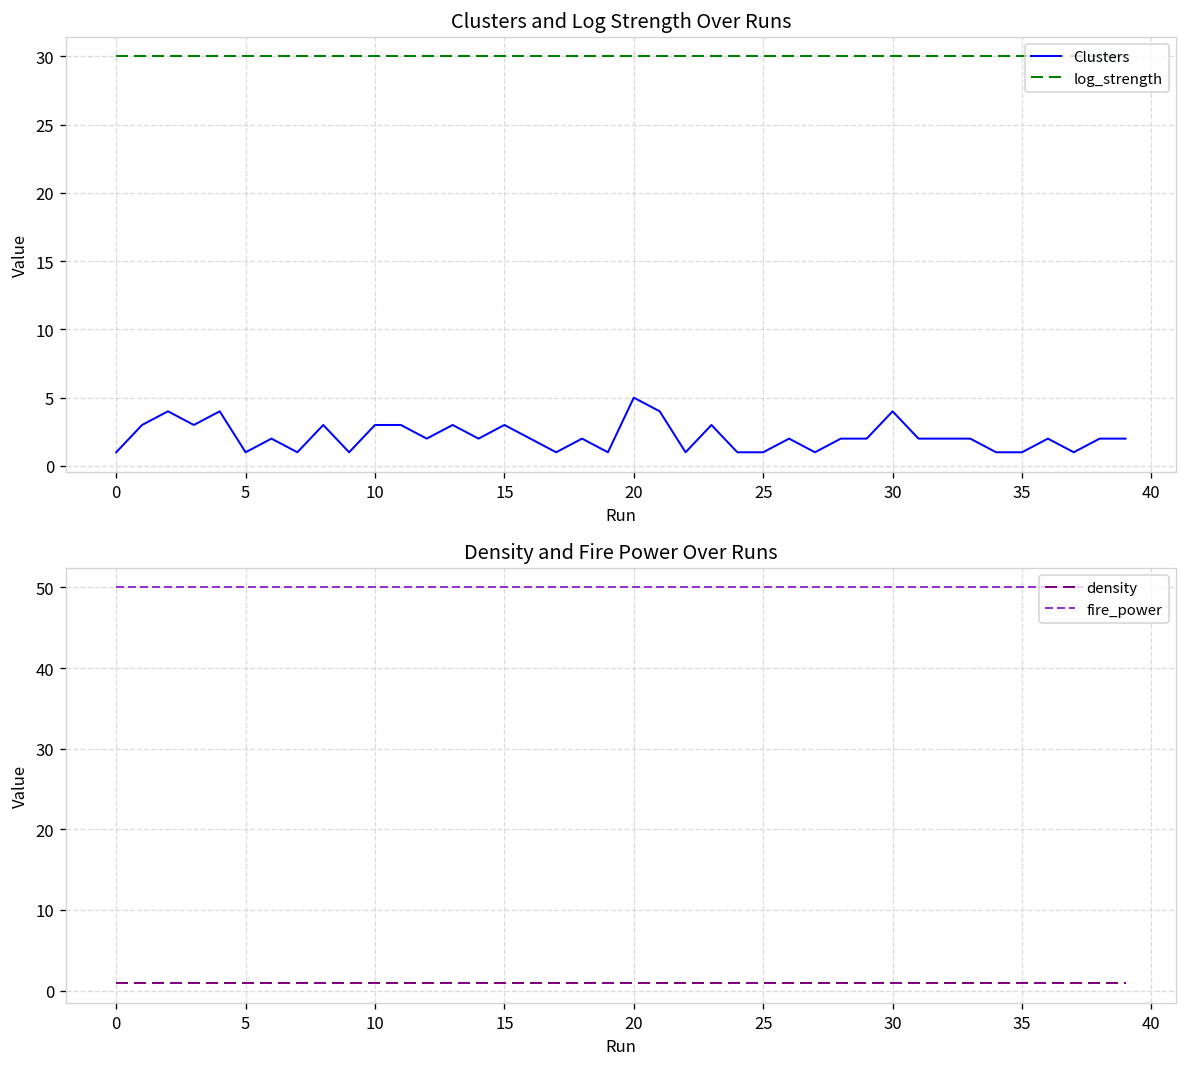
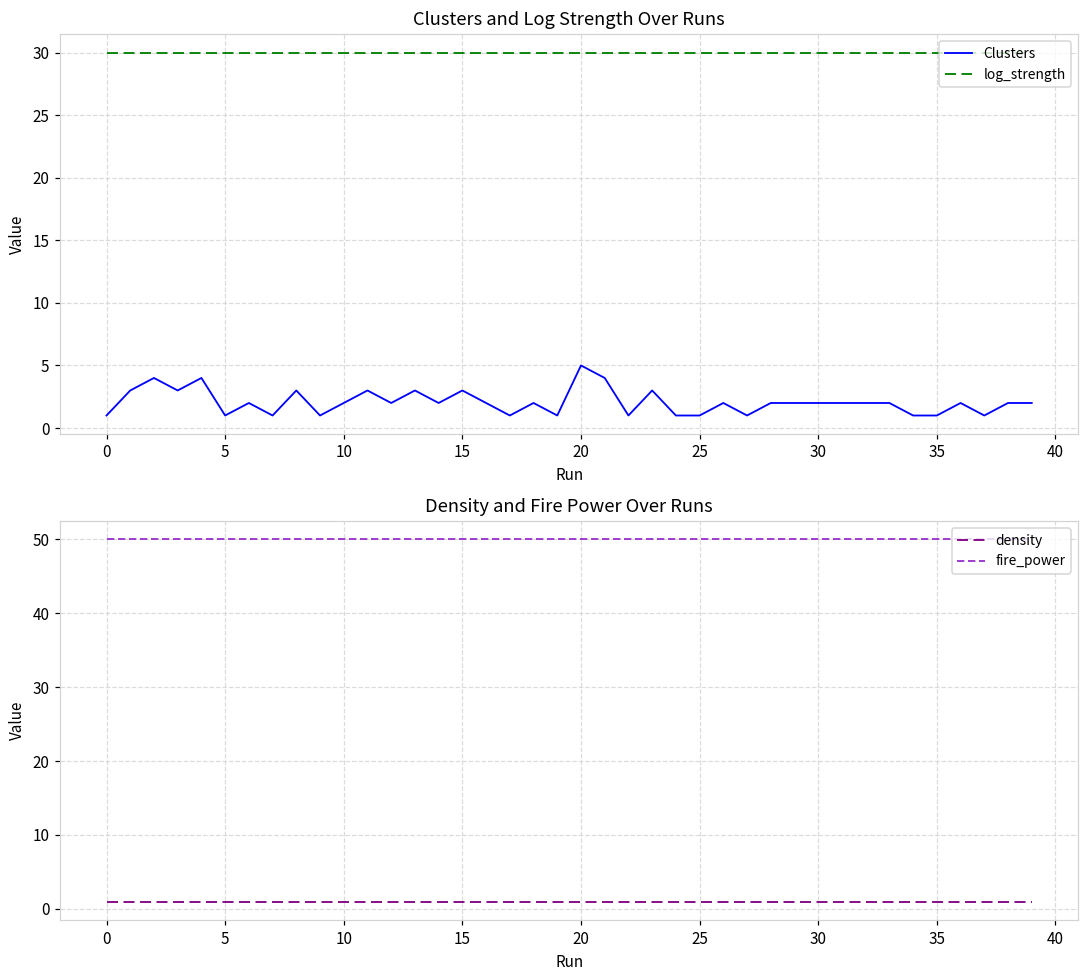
  {
    "Clusters and Log Strength Over Runs": {
      "Clusters": {
        "0": 1,
        "5": 1,
-       "10": 3,
+       "10": 2,
        "15": 3,
        "20": 5,
        "25": 1,
-       "30": 4,
+       "30": 2,
        "35": 1
      },
      "log_strength": {
        "0": 30,
        "5": 30,
        "10": 30,
        "15": 30,
        "20": 30,
        "25": 30,
        "30": 30,
        "35": 30
      }
    },
    "Density and Fire Power Over Runs": {
      "density": {
        "0": 1,
        "5": 1,
        "10": 1,
        "15": 1,
        "20": 1,
        "25": 1,
        "30": 1,
        "35": 1
      },
      "fire_power": {
        "0": 50,
        "5": 50,
        "10": 50,
        "15": 50,
        "20": 50,
        "25": 50,
        "30": 50,
        "35": 50
      }
    }
  }
